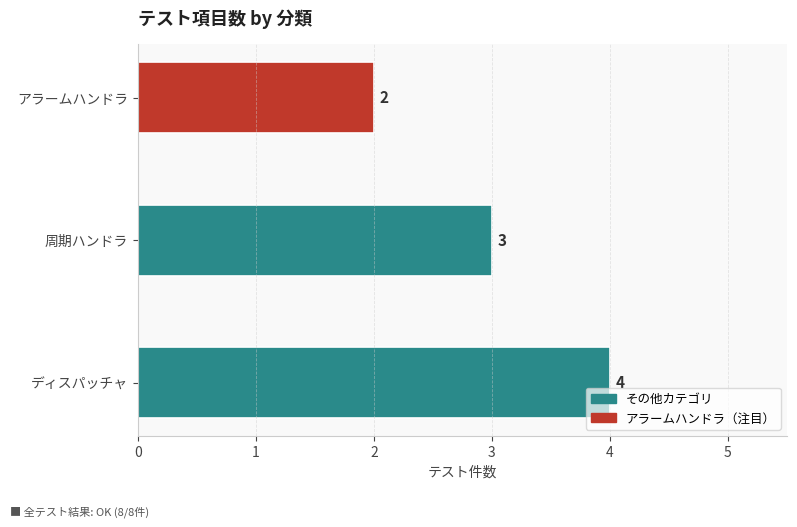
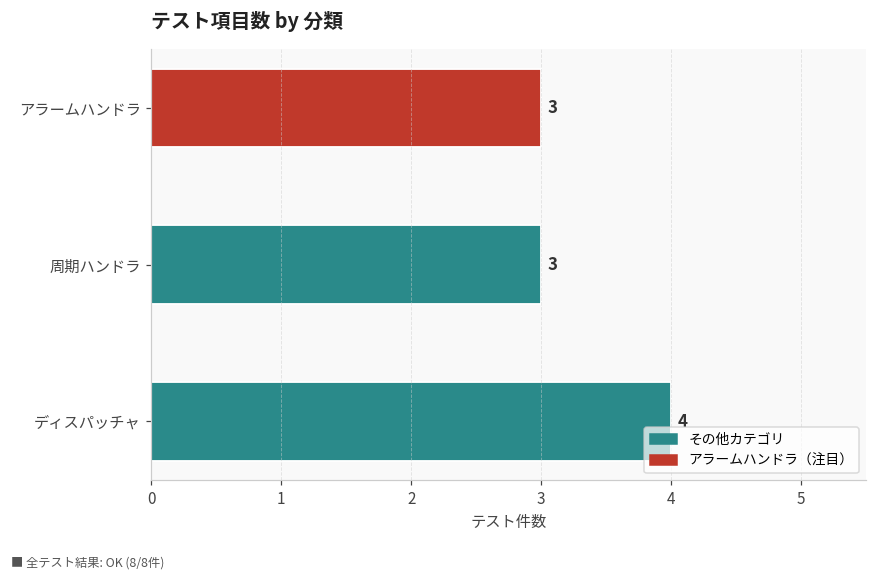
  {
-   "アラームハンドラ": 2,
+   "アラームハンドラ": 3,
    "周期ハンドラ": 3
  }
